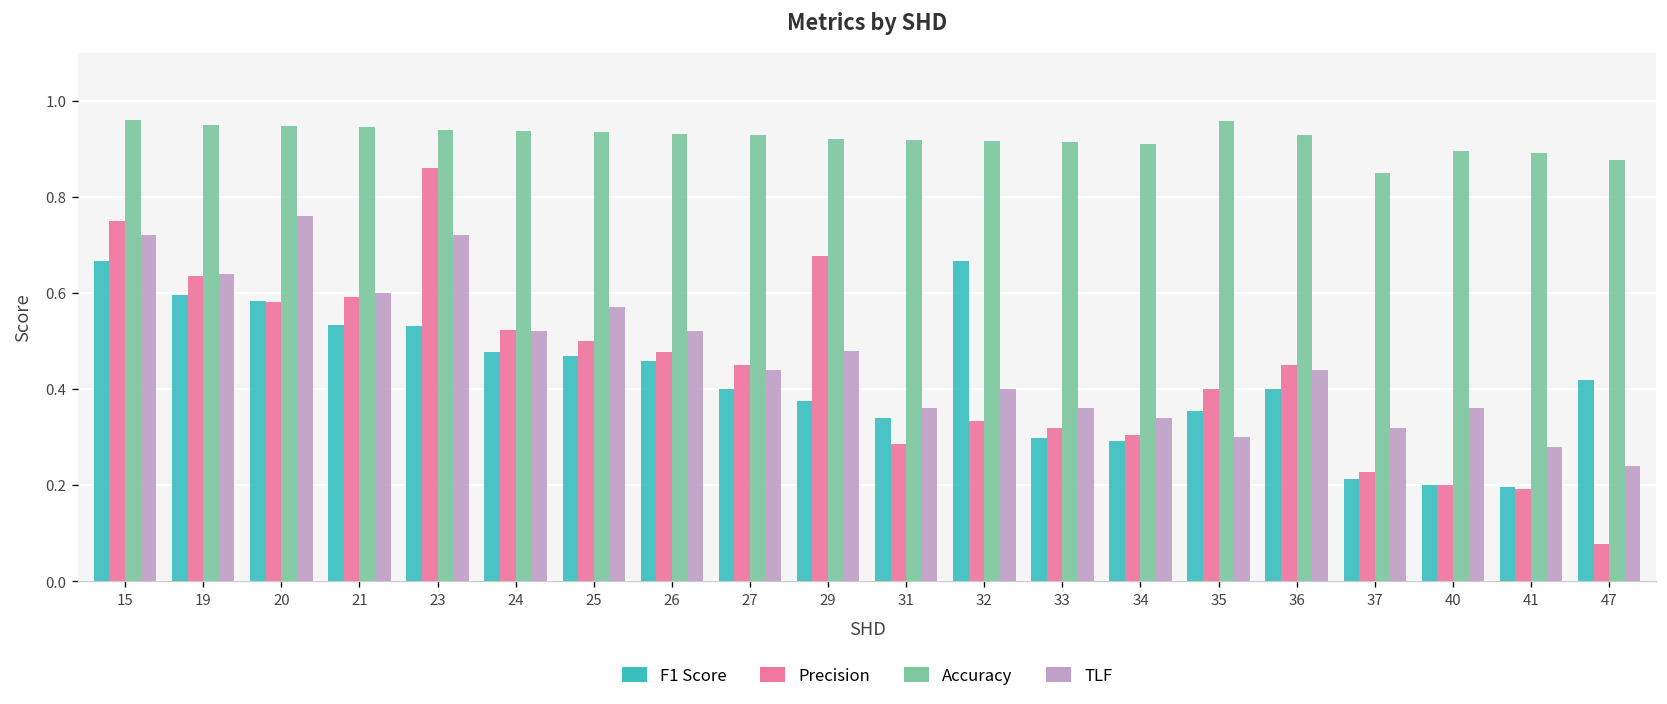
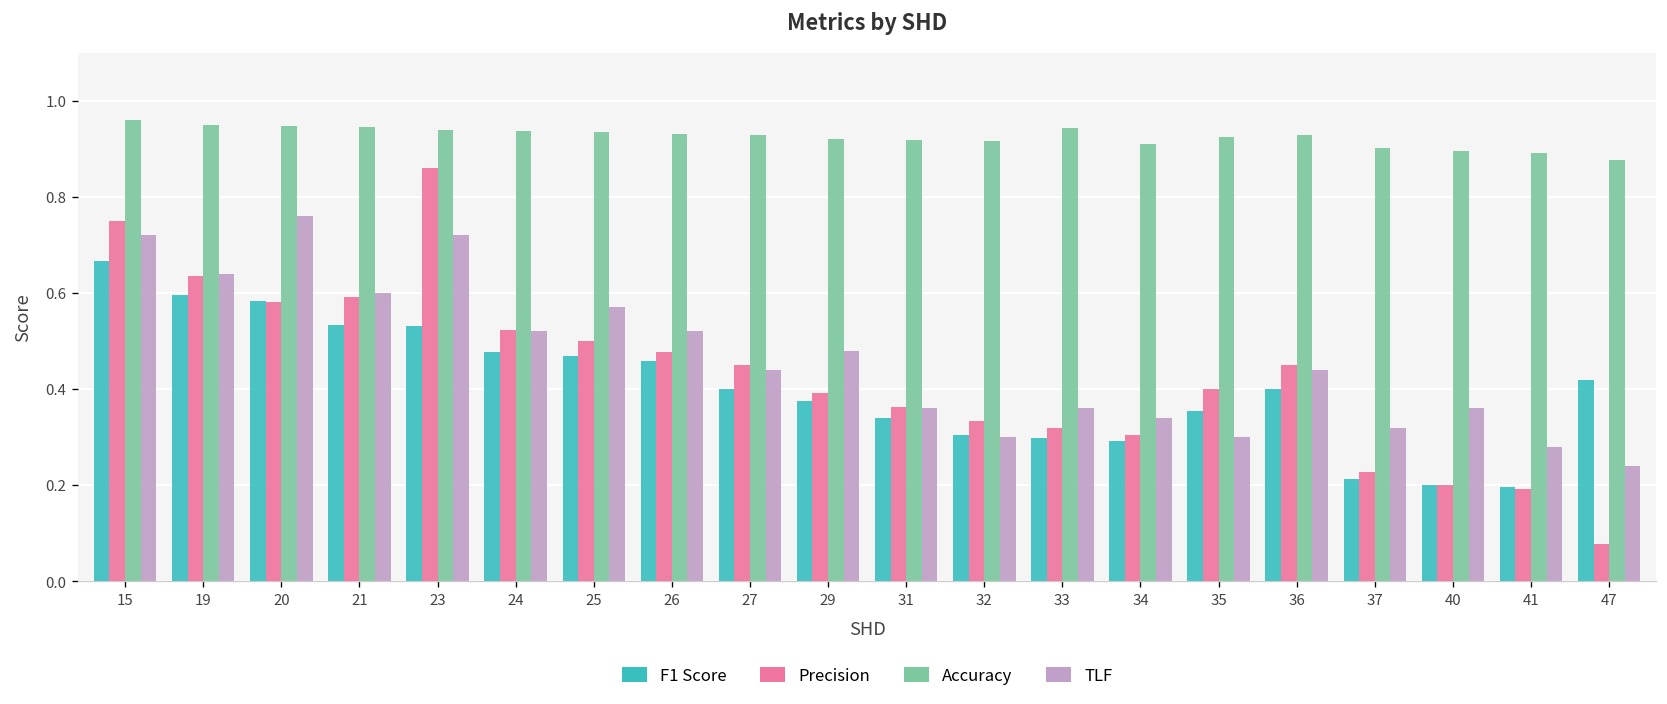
  {
    "F1 Score": {
      "15": 0.67,
      "19": 0.60,
      "20": 0.58,
      "21": 0.53,
      "23": 0.53,
      "24": 0.48,
      "25": 0.47,
      "26": 0.46,
      "27": 0.40,
      "29": 0.37,
      "31": 0.34,
-     "32": 0.67,
+     "32": 0.30,
      "33": 0.30,
      "34": 0.29,
      "35": 0.36,
      "36": 0.40,
      "37": 0.21,
      "40": 0.20,
      "41": 0.20,
      "47": 0.42
    },
    "Precision": {
      "15": 0.75,
      "19": 0.64,
      "20": 0.58,
      "21": 0.59,
      "23": 0.86,
      "24": 0.52,
      "25": 0.50,
      "26": 0.48,
      "27": 0.45,
-     "29": 0.68,
-     "31": 0.29,
+     "29": 0.39,
+     "31": 0.36,
      "32": 0.33,
      "33": 0.32,
      "34": 0.30,
      "35": 0.40,
      "36": 0.45,
      "37": 0.23,
      "40": 0.20,
      "41": 0.19,
      "47": 0.08
    },
    "Accuracy": {
      "15": 0.96,
      "19": 0.95,
      "20": 0.95,
      "21": 0.94,
      "23": 0.94,
      "24": 0.94,
      "25": 0.93,
      "26": 0.93,
      "27": 0.93,
      "29": 0.92,
      "31": 0.92,
      "32": 0.92,
-     "33": 0.91,
+     "33": 0.94,
      "34": 0.91,
-     "35": 0.96,
+     "35": 0.92,
      "36": 0.93,
-     "37": 0.85,
+     "37": 0.90,
      "40": 0.89,
      "41": 0.89,
      "47": 0.88
    },
    "TLF": {
      "15": 0.72,
      "19": 0.64,
      "20": 0.76,
      "21": 0.6,
      "23": 0.72,
      "24": 0.52,
      "25": 0.57,
      "26": 0.52,
      "27": 0.44,
      "29": 0.48,
      "31": 0.36,
-     "32": 0.4,
+     "32": 0.3,
      "33": 0.36,
      "34": 0.34,
      "35": 0.3,
      "36": 0.44,
      "37": 0.32,
      "40": 0.36,
      "41": 0.28,
      "47": 0.24
    }
  }
